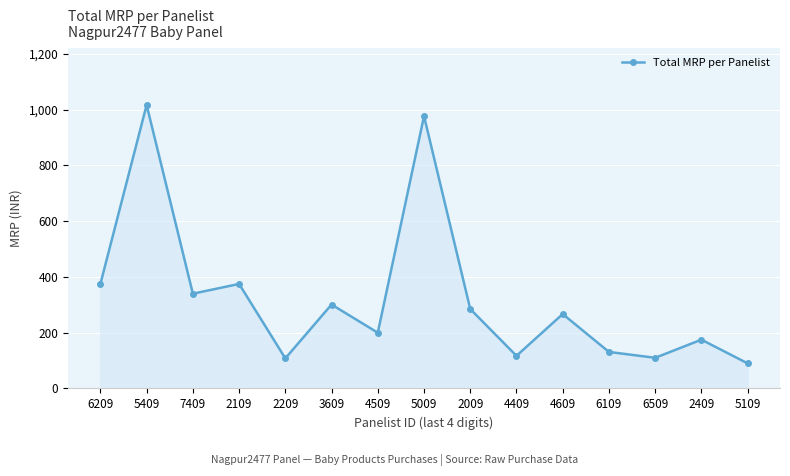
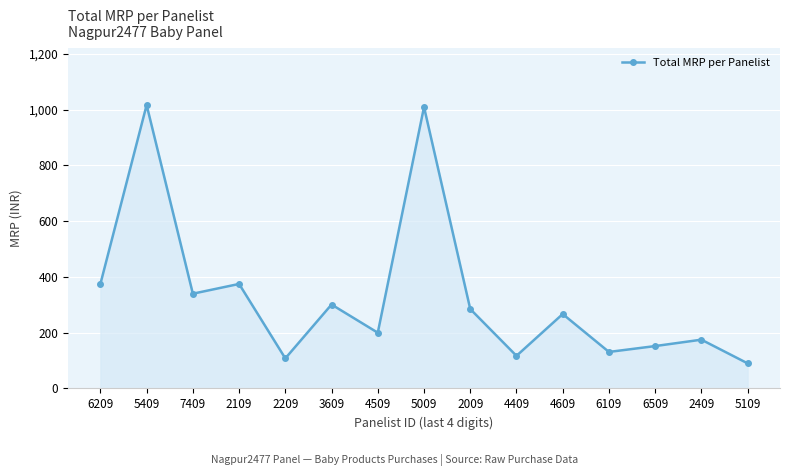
  {
    "6209": "380",
    "5409": "1,020",
    "7409": "340",
    "2109": "380",
    "2209": "110",
    "3609": "300",
    "4509": "200",
-   "5009": "980",
+   "5009": "1,010",
    "2009": "290",
    "4409": "120",
    "4609": "270",
    "6109": "130",
-   "6509": "110",
+   "6509": "150",
    "2409": "180",
    "5109": "90"
  }
